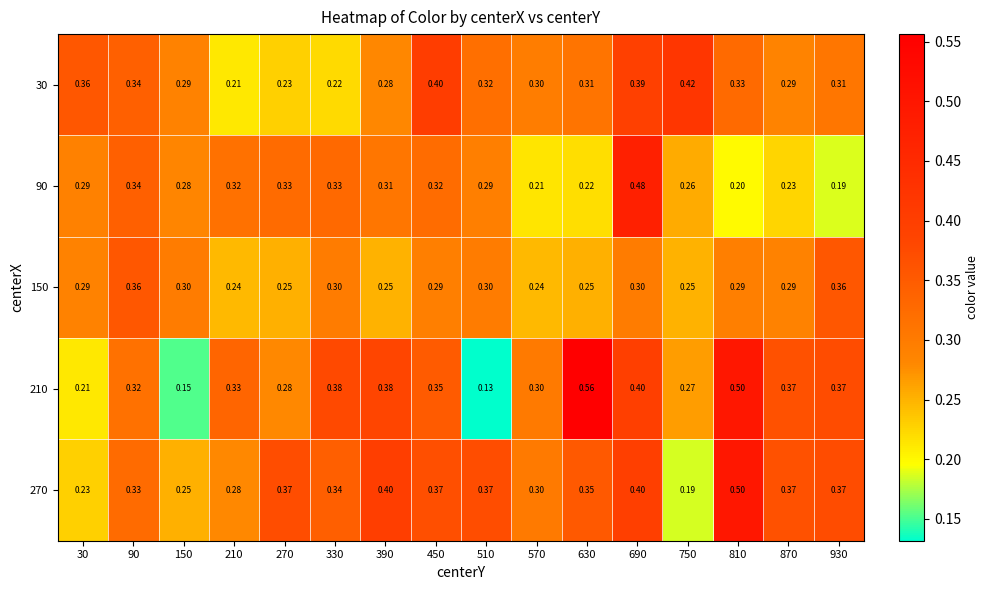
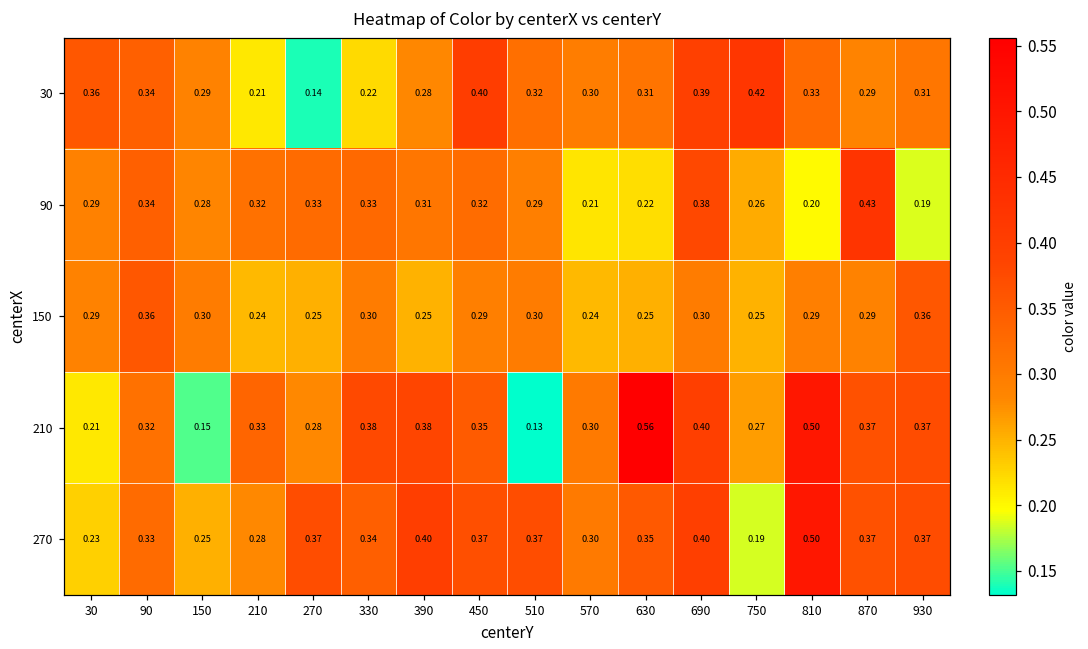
  {
    "30": {
      "30": 0.36,
      "90": 0.34,
      "150": 0.29,
      "210": 0.21,
-     "270": 0.23,
+     "270": 0.14,
      "330": 0.22,
      "390": 0.28,
      "450": 0.40,
      "510": 0.32,
      "570": 0.30,
      "630": 0.31,
      "690": 0.39,
      "750": 0.42,
      "810": 0.33,
      "870": 0.29,
      "930": 0.31
    },
    "90": {
      "30": 0.29,
      "90": 0.34,
      "150": 0.28,
      "210": 0.32,
      "270": 0.33,
      "330": 0.33,
      "390": 0.31,
      "450": 0.32,
      "510": 0.29,
      "570": 0.21,
      "630": 0.22,
-     "690": 0.48,
+     "690": 0.38,
      "750": 0.26,
      "810": 0.20,
-     "870": 0.23,
+     "870": 0.43,
      "930": 0.19
    },
    "150": {
      "30": 0.29,
      "90": 0.36,
      "150": 0.30,
      "210": 0.24,
      "270": 0.25,
      "330": 0.30,
      "390": 0.25,
      "450": 0.29,
      "510": 0.30,
      "570": 0.24,
      "630": 0.25,
      "690": 0.30,
      "750": 0.25,
      "810": 0.29,
      "870": 0.29,
      "930": 0.36
    },
    "210": {
      "30": 0.21,
      "90": 0.32,
      "150": 0.15,
      "210": 0.33,
      "270": 0.28,
      "330": 0.38,
      "390": 0.38,
      "450": 0.35,
      "510": 0.13,
      "570": 0.30,
      "630": 0.56,
      "690": 0.40,
      "750": 0.27,
      "810": 0.50,
      "870": 0.37,
      "930": 0.37
    },
    "270": {
      "30": 0.23,
      "90": 0.33,
      "150": 0.25,
      "210": 0.28,
      "270": 0.37,
      "330": 0.34,
      "390": 0.40,
      "450": 0.37,
      "510": 0.37,
      "570": 0.30,
      "630": 0.35,
      "690": 0.40,
      "750": 0.19,
      "810": 0.50,
      "870": 0.37,
      "930": 0.37
    }
  }
